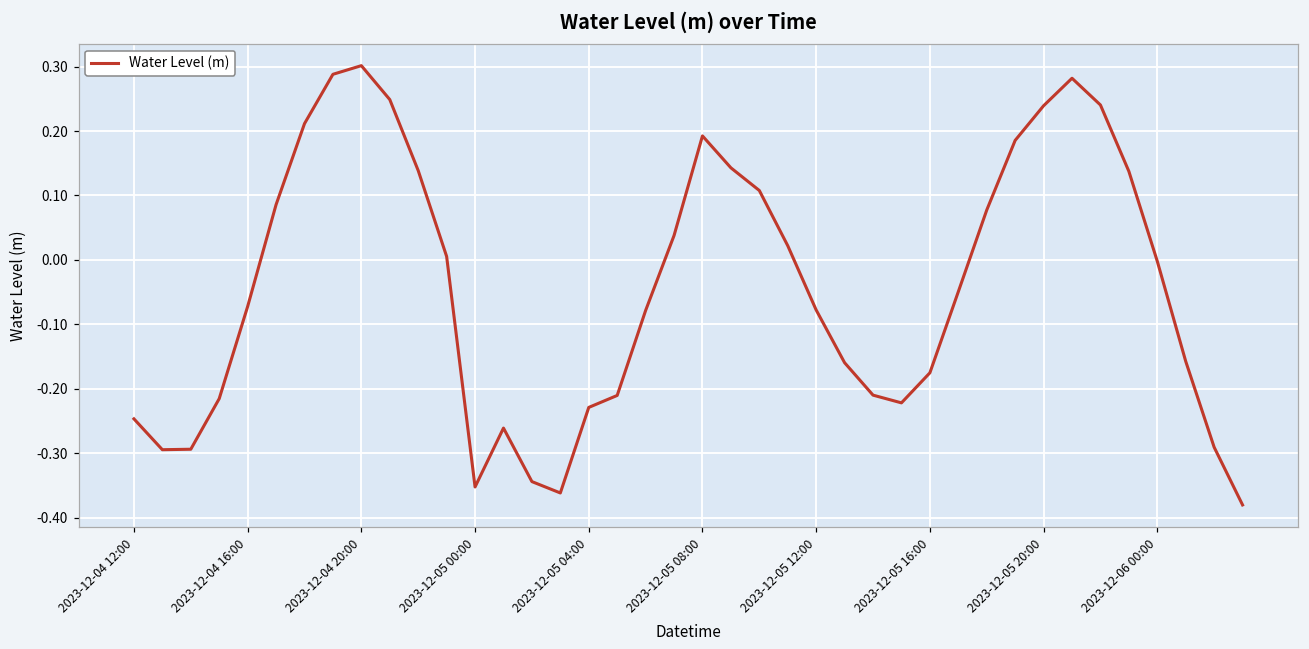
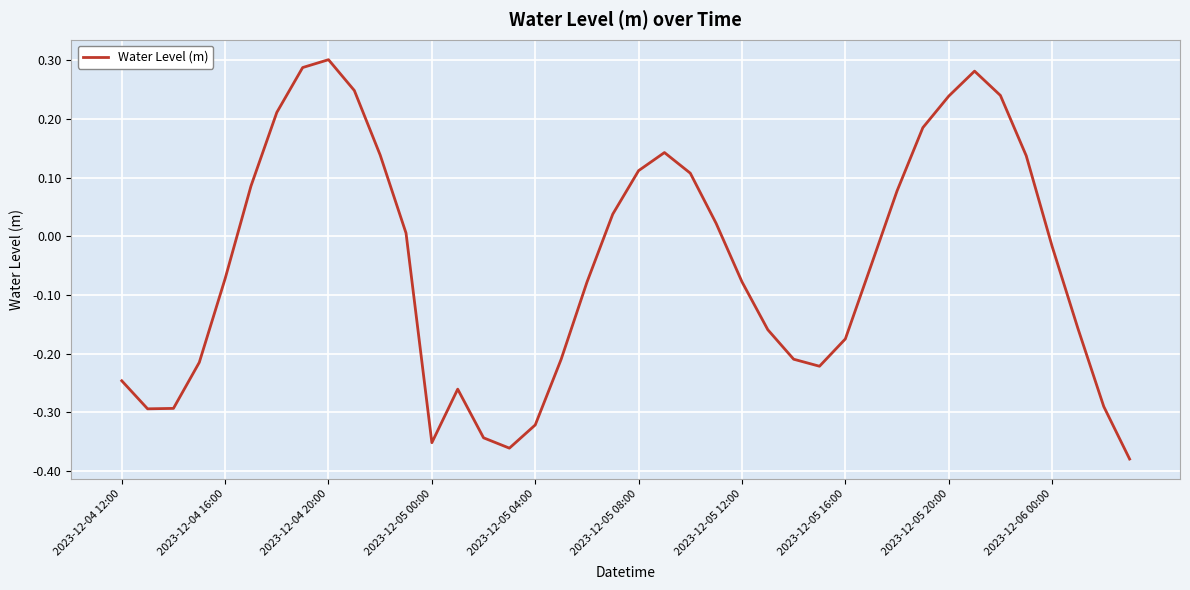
  {
    "2023-12-04 12:00": -0.25,
    "2023-12-04 16:00": -0.07,
    "2023-12-04 20:00": 0.30,
    "2023-12-05 00:00": -0.35,
-   "2023-12-05 04:00": -0.23,
-   "2023-12-05 08:00": 0.19,
+   "2023-12-05 04:00": -0.32,
+   "2023-12-05 08:00": 0.11,
    "2023-12-05 12:00": -0.08,
    "2023-12-05 16:00": -0.17,
    "2023-12-05 20:00": 0.24,
-   "2023-12-06 00:00": 0.00
+   "2023-12-06 00:00": -0.02
  }
